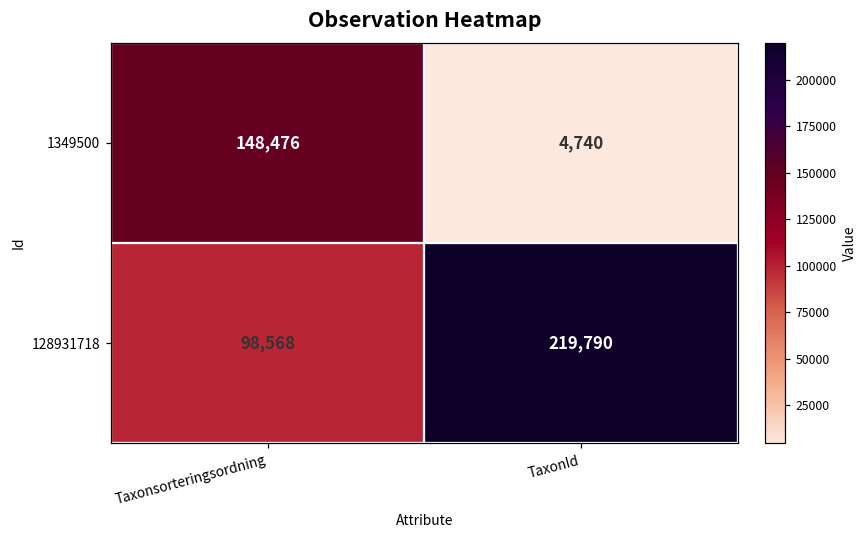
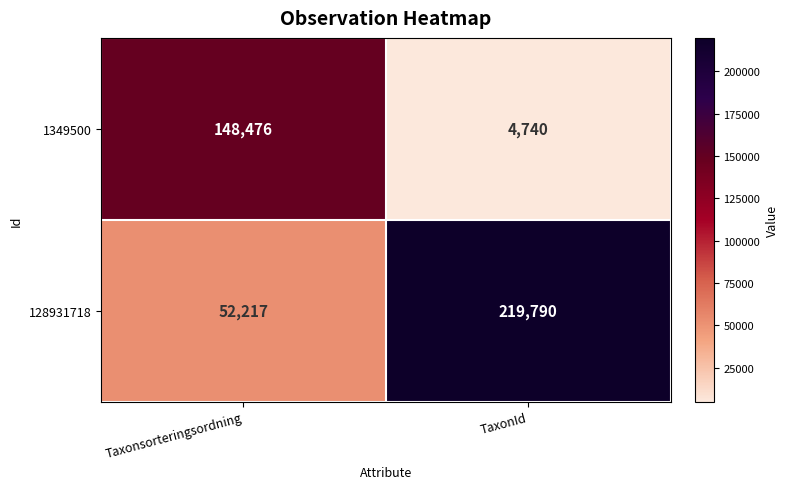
  {
    "1349500": {
      "Taxonsorteringsordning": "148,476",
      "TaxonId": "4,740"
    },
    "128931718": {
-     "Taxonsorteringsordning": "98,568",
+     "Taxonsorteringsordning": "52,217",
      "TaxonId": "219,790"
    }
  }
